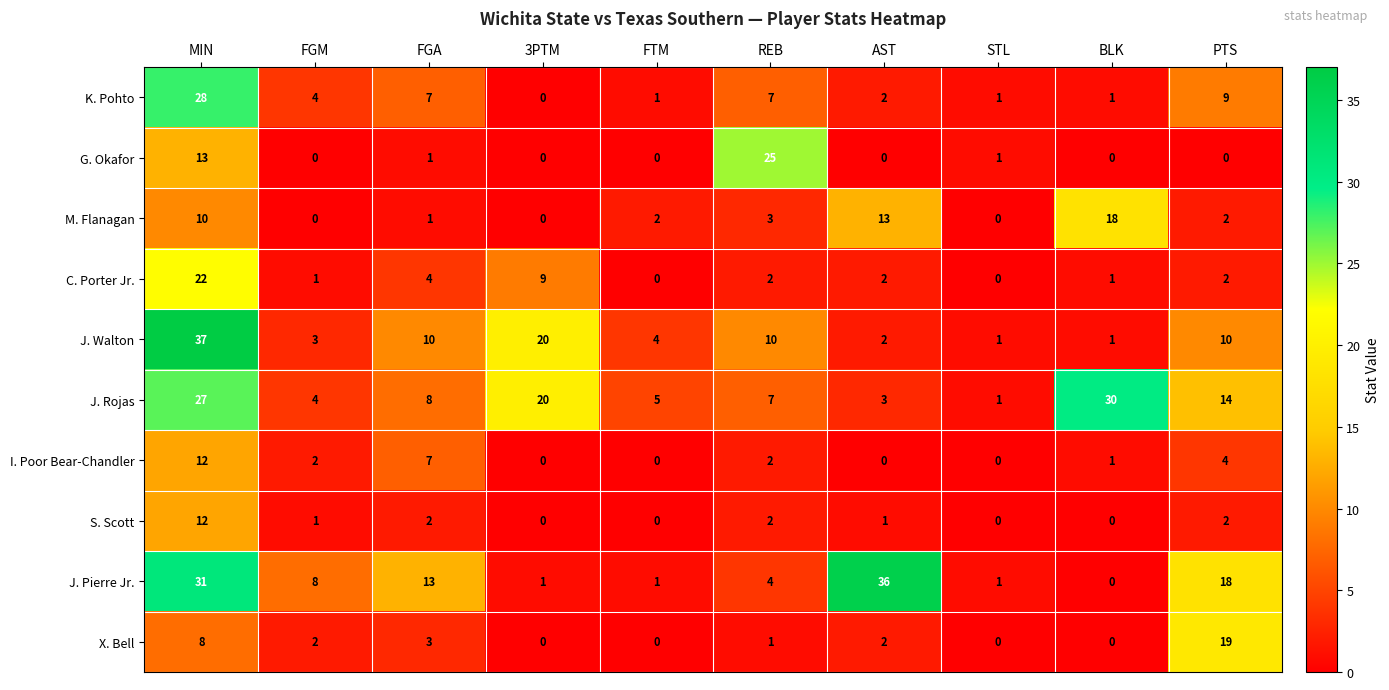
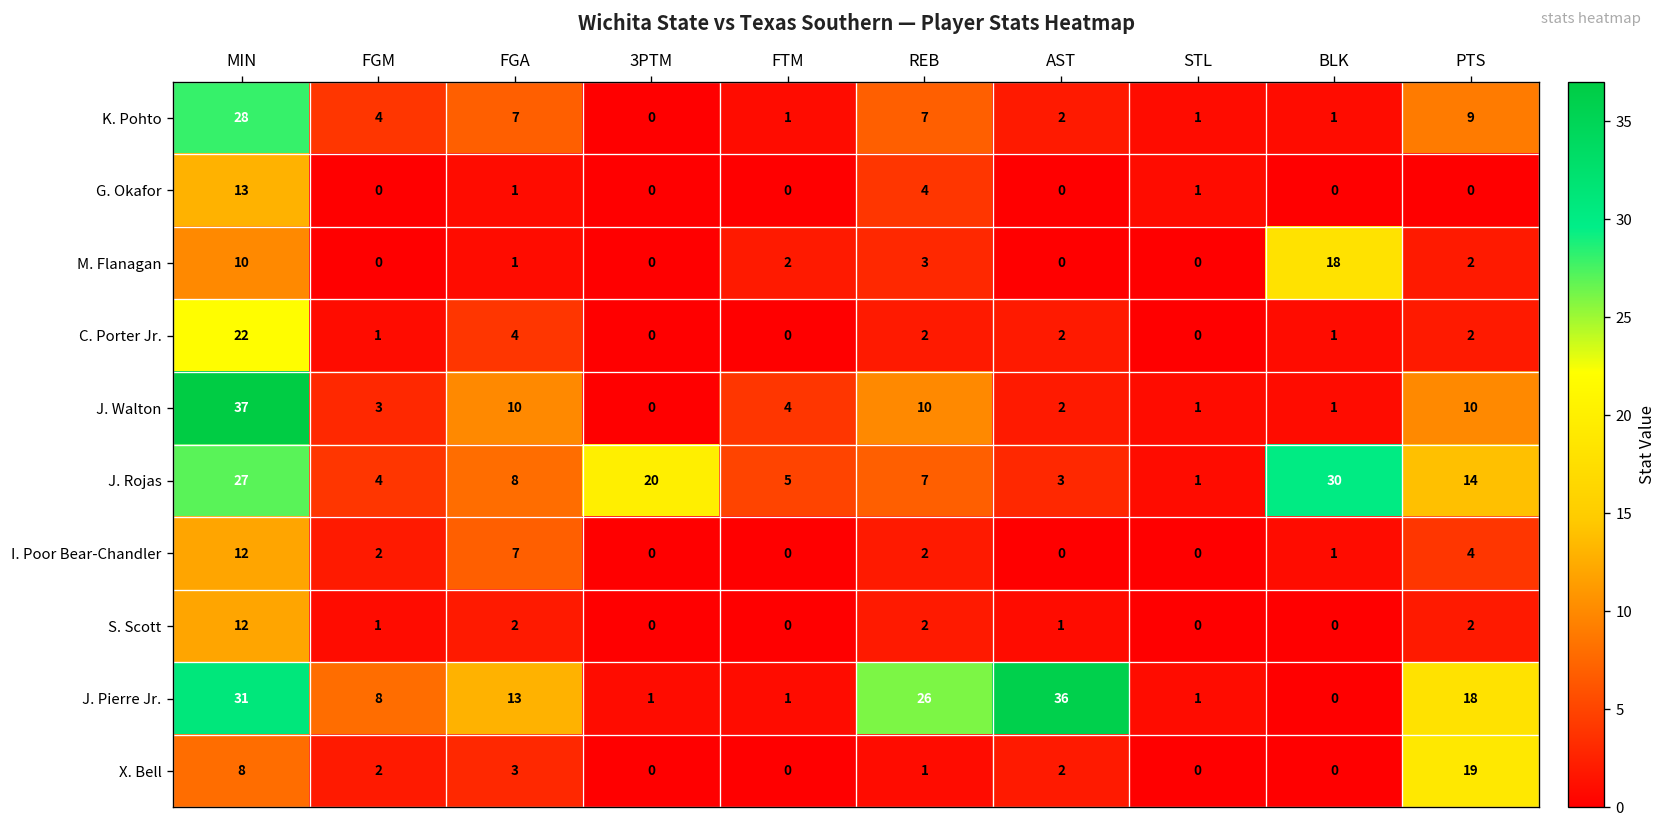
  {
    "K. Pohto": {
      "MIN": 28,
      "FGM": 4,
      "FGA": 7,
      "3PTM": 0,
      "FTM": 1,
      "REB": 7,
      "AST": 2,
      "STL": 1,
      "BLK": 1,
      "PTS": 9
    },
    "G. Okafor": {
      "MIN": 13,
      "FGM": 0,
      "FGA": 1,
      "3PTM": 0,
      "FTM": 0,
-     "REB": 25,
+     "REB": 4,
      "AST": 0,
      "STL": 1,
      "BLK": 0,
      "PTS": 0
    },
    "M. Flanagan": {
      "MIN": 10,
      "FGM": 0,
      "FGA": 1,
      "3PTM": 0,
      "FTM": 2,
      "REB": 3,
-     "AST": 13,
+     "AST": 0,
      "STL": 0,
      "BLK": 18,
      "PTS": 2
    },
    "C. Porter Jr.": {
      "MIN": 22,
      "FGM": 1,
      "FGA": 4,
-     "3PTM": 9,
+     "3PTM": 0,
      "FTM": 0,
      "REB": 2,
      "AST": 2,
      "STL": 0,
      "BLK": 1,
      "PTS": 2
    },
    "J. Walton": {
      "MIN": 37,
      "FGM": 3,
      "FGA": 10,
-     "3PTM": 20,
+     "3PTM": 0,
      "FTM": 4,
      "REB": 10,
      "AST": 2,
      "STL": 1,
      "BLK": 1,
      "PTS": 10
    },
    "J. Rojas": {
      "MIN": 27,
      "FGM": 4,
      "FGA": 8,
      "3PTM": 20,
      "FTM": 5,
      "REB": 7,
      "AST": 3,
      "STL": 1,
      "BLK": 30,
      "PTS": 14
    },
    "I. Poor Bear-Chandler": {
      "MIN": 12,
      "FGM": 2,
      "FGA": 7,
      "3PTM": 0,
      "FTM": 0,
      "REB": 2,
      "AST": 0,
      "STL": 0,
      "BLK": 1,
      "PTS": 4
    },
    "S. Scott": {
      "MIN": 12,
      "FGM": 1,
      "FGA": 2,
      "3PTM": 0,
      "FTM": 0,
      "REB": 2,
      "AST": 1,
      "STL": 0,
      "BLK": 0,
      "PTS": 2
    },
    "J. Pierre Jr.": {
      "MIN": 31,
      "FGM": 8,
      "FGA": 13,
      "3PTM": 1,
      "FTM": 1,
-     "REB": 4,
+     "REB": 26,
      "AST": 36,
      "STL": 1,
      "BLK": 0,
      "PTS": 18
    },
    "X. Bell": {
      "MIN": 8,
      "FGM": 2,
      "FGA": 3,
      "3PTM": 0,
      "FTM": 0,
      "REB": 1,
      "AST": 2,
      "STL": 0,
      "BLK": 0,
      "PTS": 19
    }
  }
